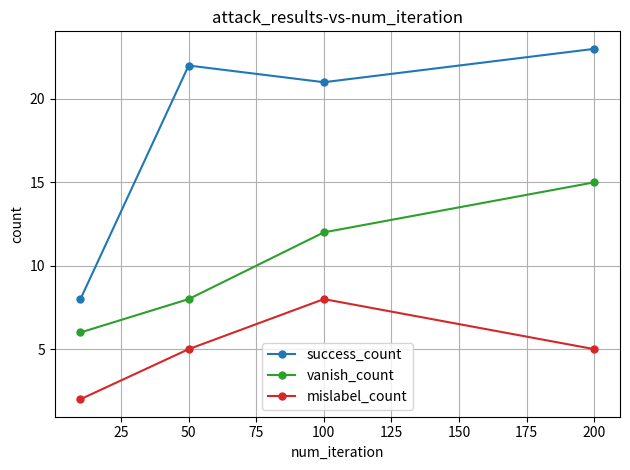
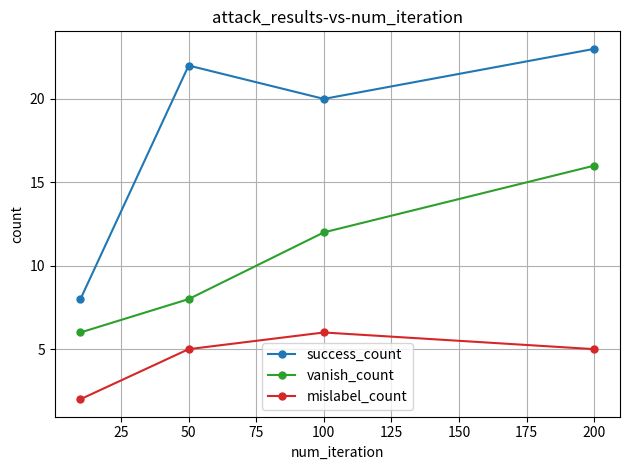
  {
    "success_count": {
      "50": 22,
-     "100": 21,
+     "100": 20,
      "200": 23
    },
    "vanish_count": {
      "50": 8,
      "100": 12,
-     "200": 15
+     "200": 16
    },
    "mislabel_count": {
      "50": 5,
-     "100": 8,
+     "100": 6,
      "200": 5
    }
  }
